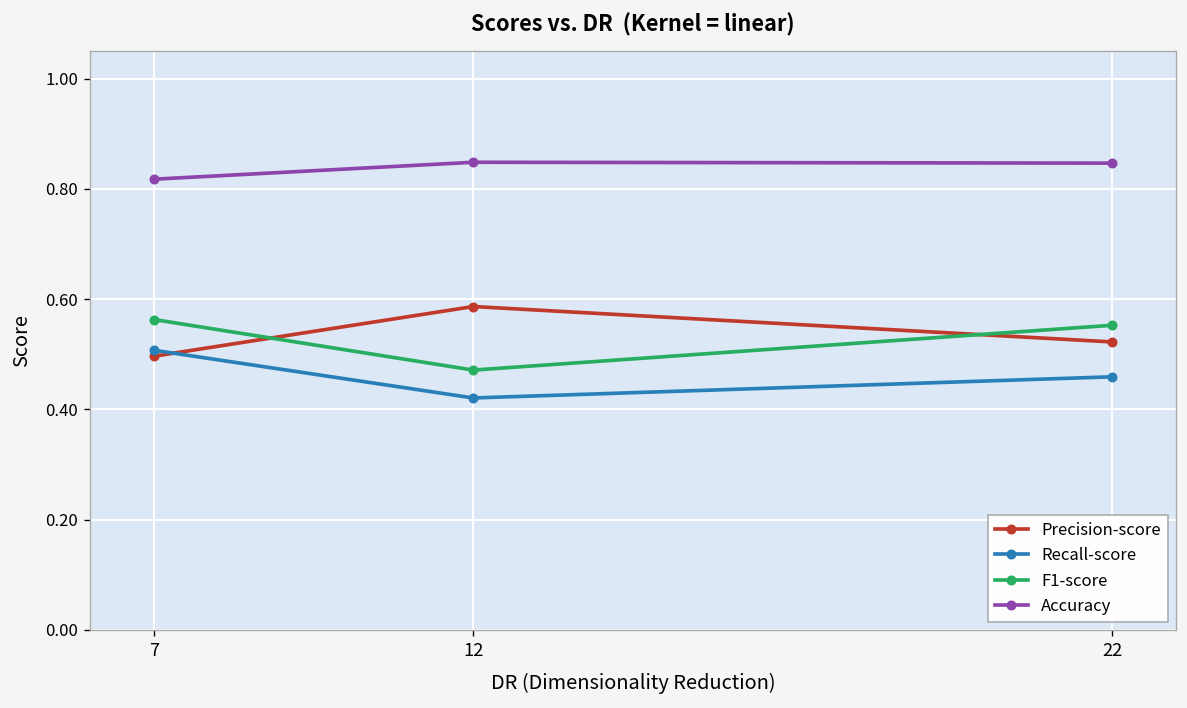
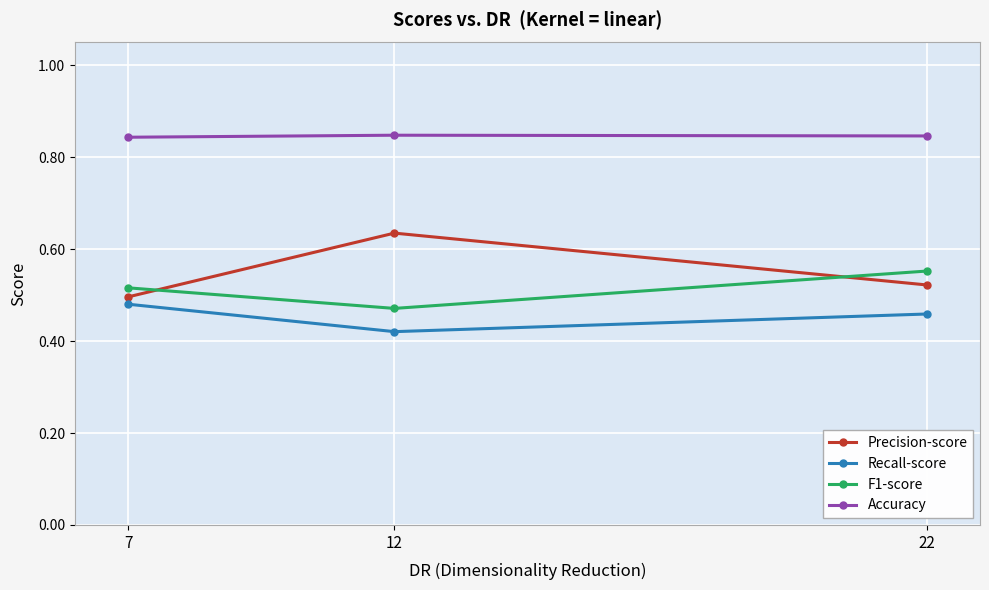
  {
    "Precision-score": {
      "7": 0.50,
-     "12": 0.59,
+     "12": 0.64,
      "22": 0.52
    },
    "Recall-score": {
-     "7": 0.51,
+     "7": 0.48,
      "12": 0.42,
      "22": 0.46
    },
    "F1-score": {
-     "7": 0.56,
+     "7": 0.52,
      "12": 0.47,
      "22": 0.55
    },
    "Accuracy": {
-     "7": 0.82,
+     "7": 0.84,
      "12": 0.85,
      "22": 0.85
    }
  }
